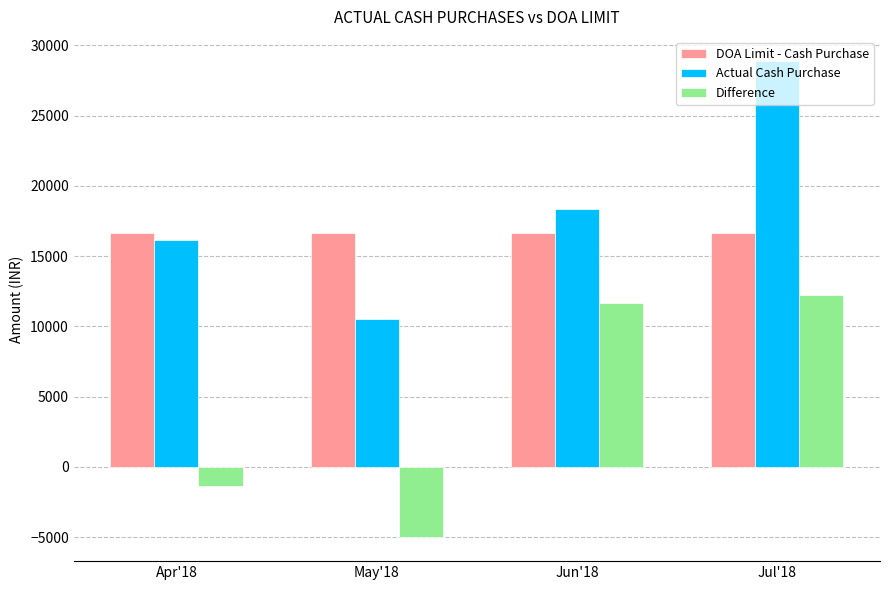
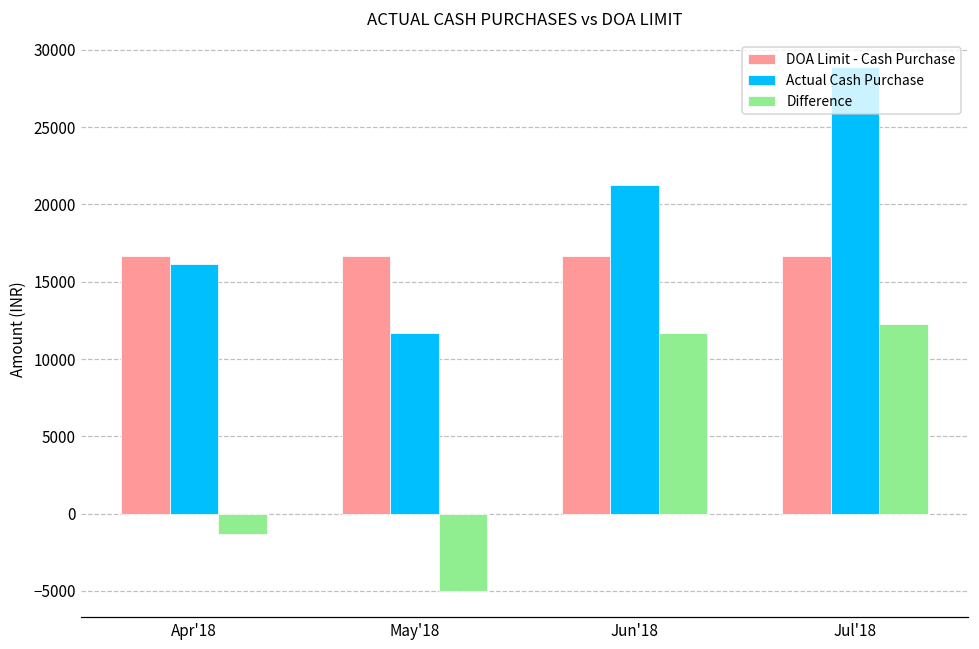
  {
    "DOA Limit - Cash Purchase": {
      "Apr'18": 16700,
      "May'18": 16700,
      "Jun'18": 16700,
      "Jul'18": 16700
    },
    "Actual Cash Purchase": {
      "Apr'18": 16100,
-     "May'18": 10500,
-     "Jun'18": 18400
+     "May'18": 11700,
+     "Jun'18": 21200
    },
    "Difference": {
      "Apr'18": -1300,
      "May'18": -5000,
      "Jun'18": 11700,
      "Jul'18": 12200
    }
  }
